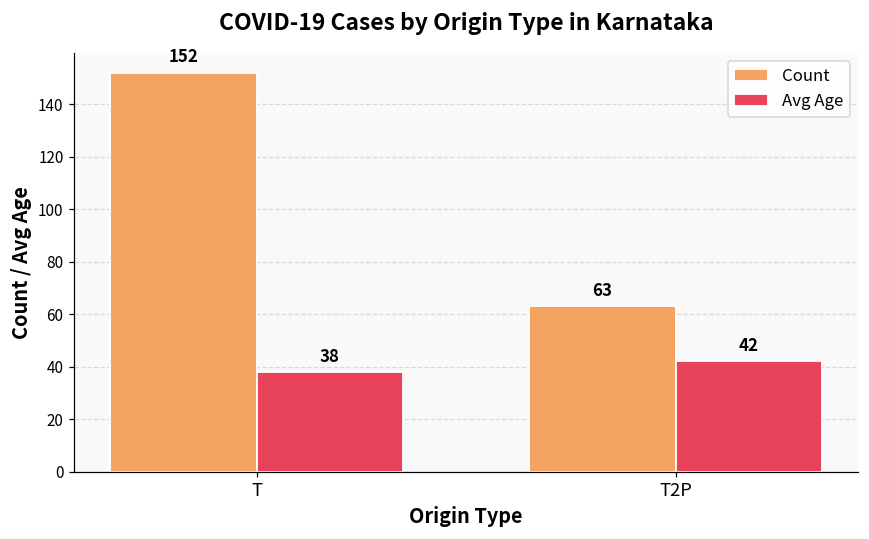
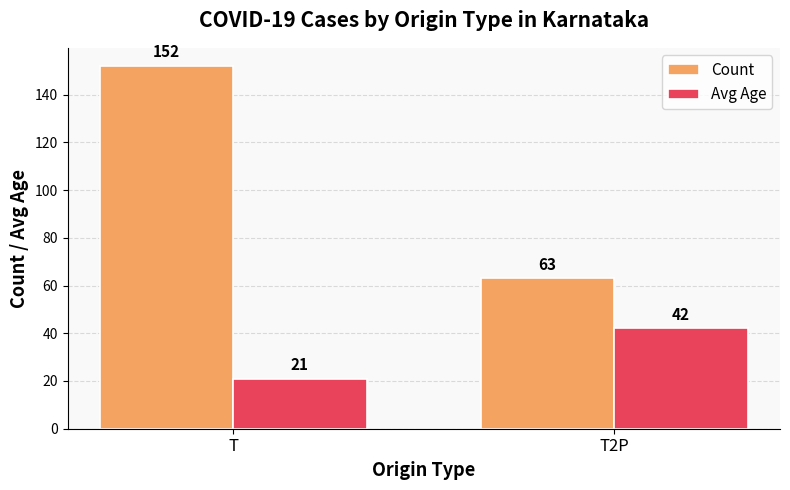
  {
    "Count": {
      "T": 152,
      "T2P": 63
    },
    "Avg Age": {
-     "T": 38,
+     "T": 21,
      "T2P": 42
    }
  }
